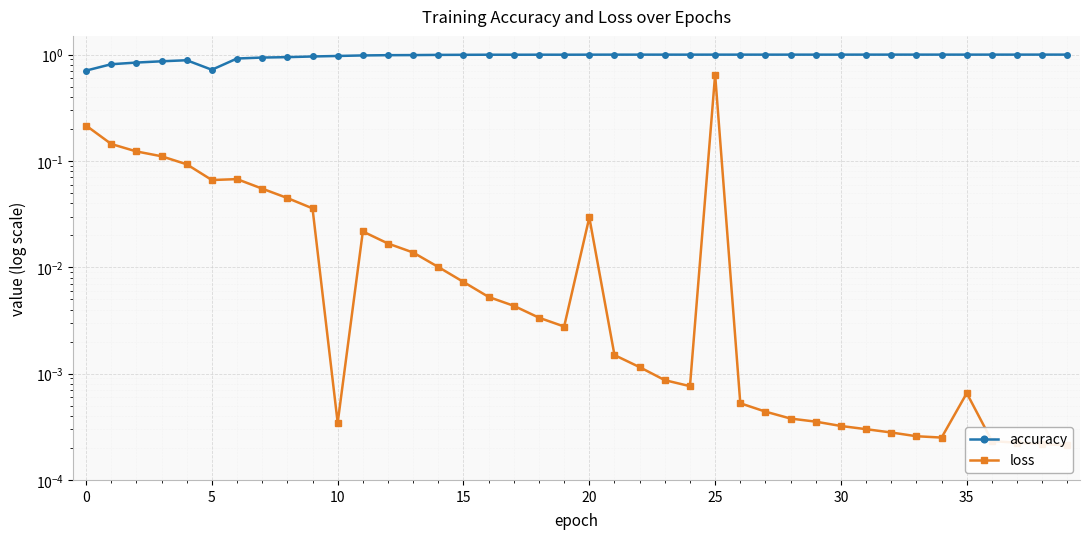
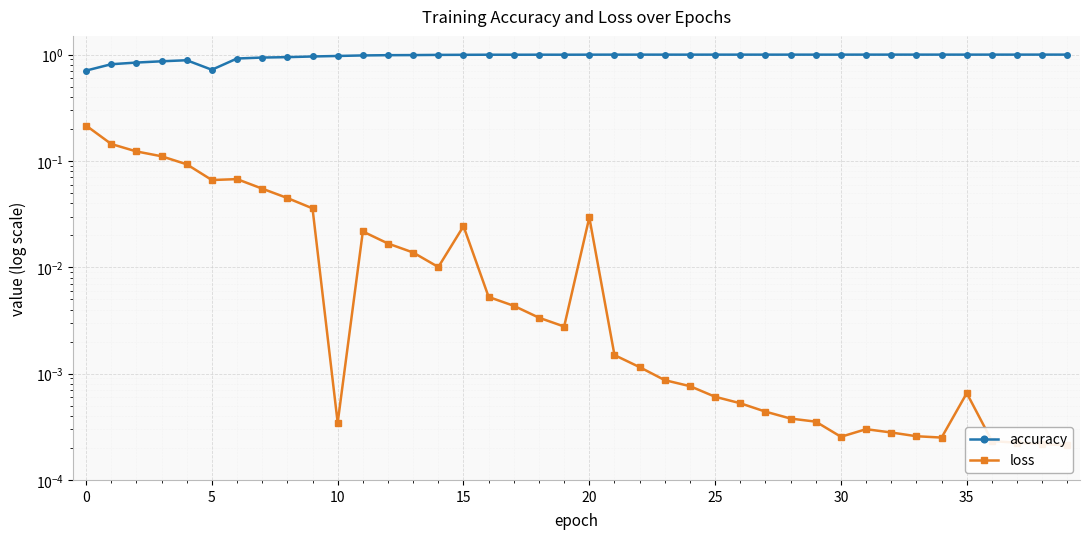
  {
    "accuracy": {
      "0": 0.7,
      "5": 0.7,
      "10": 1.0,
      "15": 1.0,
      "20": 1.0,
      "25": 1.0,
      "30": 1.0,
      "35": 1.0
    },
    "loss": {
      "0": 0.22,
      "5": 0.07,
      "10": 0.00034,
-     "15": 0.007,
+     "15": 0.024,
      "20": 0.029,
-     "25": 0.6,
-     "30": 0.00032,
+     "25": 0.0006,
+     "30": 0.00025,
      "35": 0.0007
    }
  }
